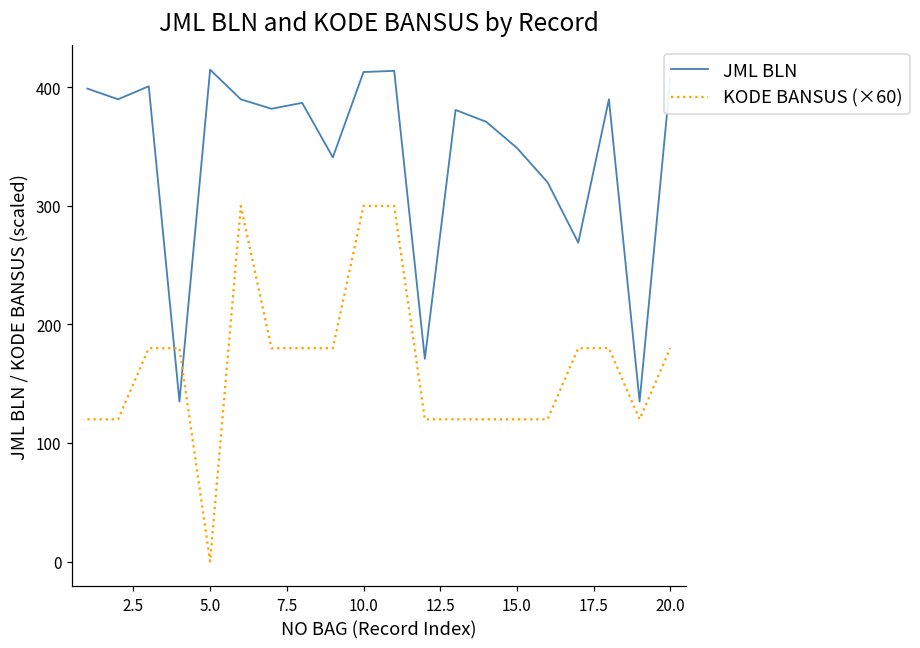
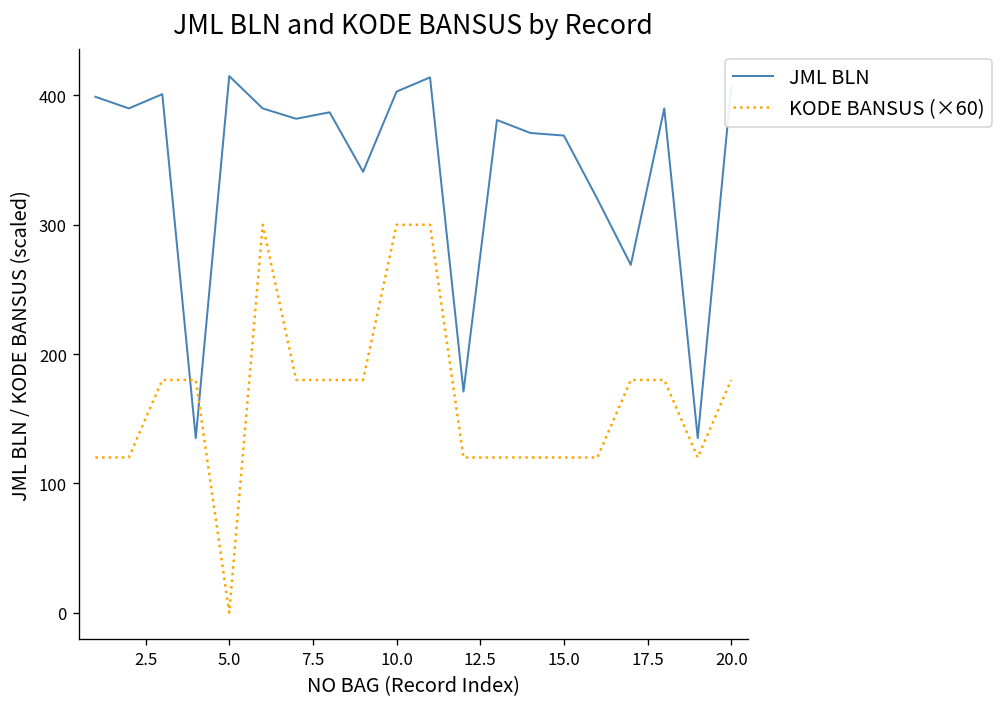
  {
    "JML BLN": {
      "5.0": 415,
-     "10.0": 413,
-     "15.0": 349
+     "10.0": 403,
+     "15.0": 369
    },
    "KODE BANSUS (×60)": {
      "5.0": 0,
      "10.0": 300,
      "15.0": 120,
      "20.0": 180
    }
  }
